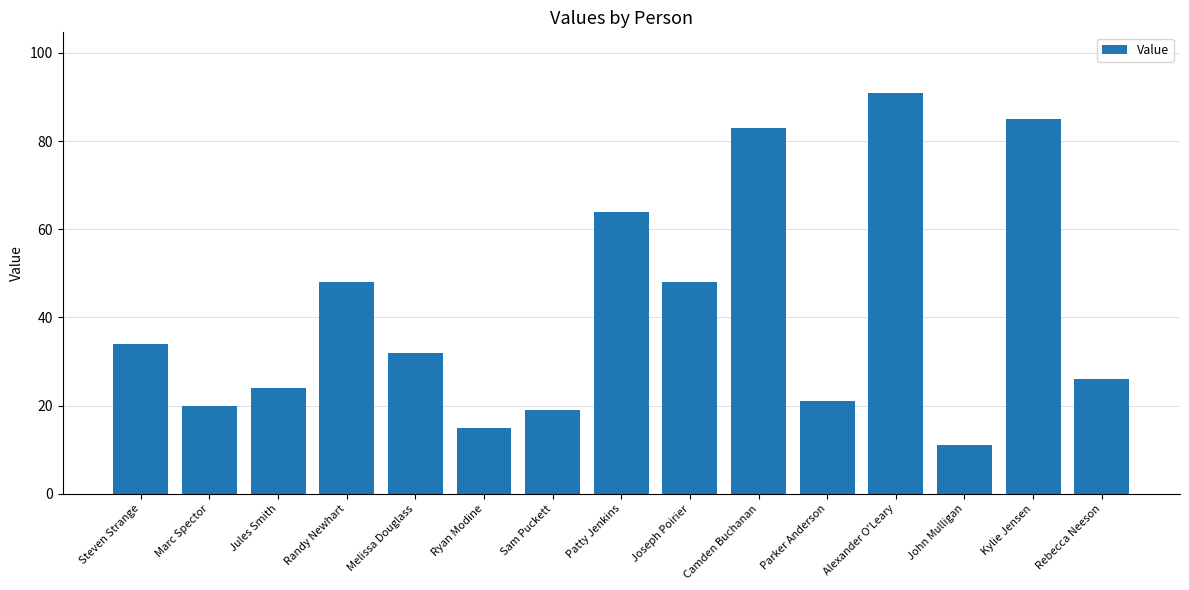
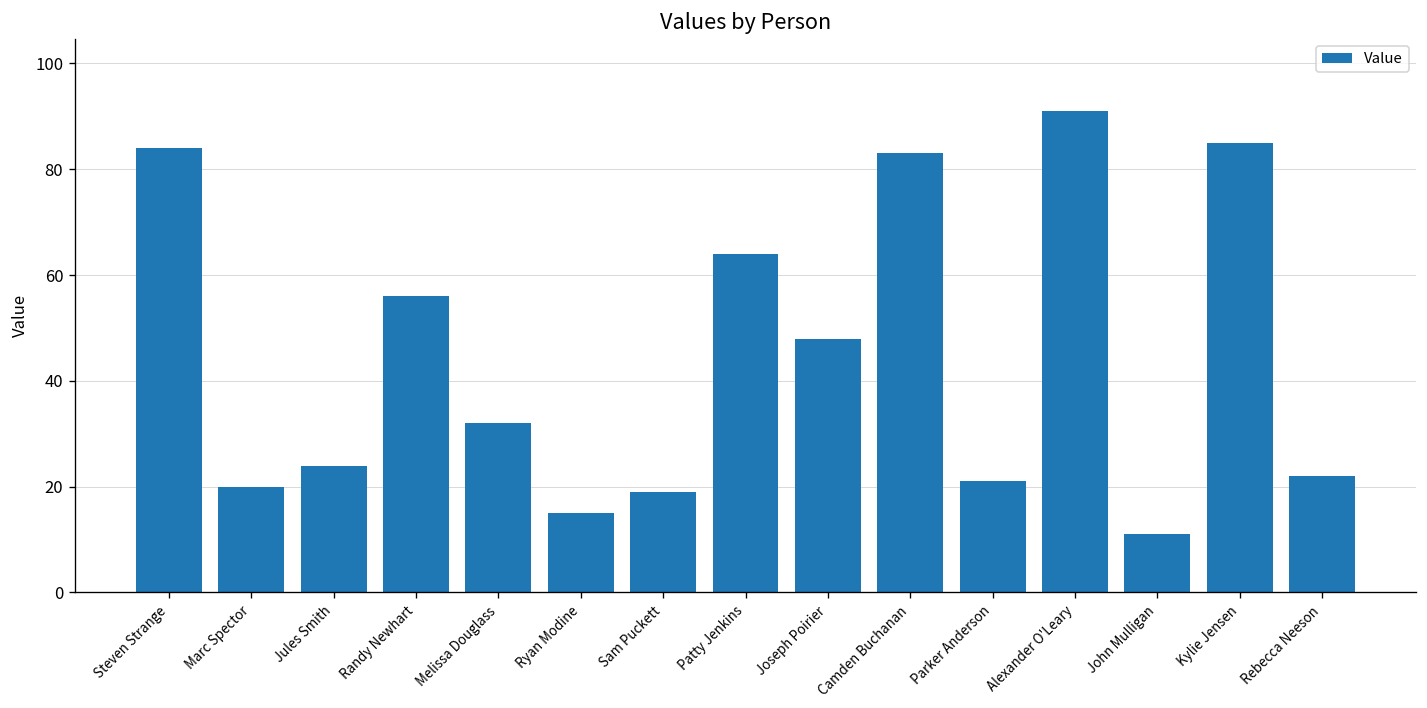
  {
-   "Steven Strange": 34,
+   "Steven Strange": 84,
    "Marc Spector": 20,
    "Jules Smith": 24,
-   "Randy Newhart": 48,
+   "Randy Newhart": 56,
    "Melissa Douglass": 32,
    "Ryan Modine": 15,
    "Sam Puckett": 19,
    "Patty Jenkins": 64,
    "Joseph Poirier": 48,
    "Camden Buchanan": 83,
    "Parker Anderson": 21,
    "Alexander O'Leary": 91,
    "John Mulligan": 11,
    "Kylie Jensen": 85,
-   "Rebecca Neeson": 26
+   "Rebecca Neeson": 22
  }
